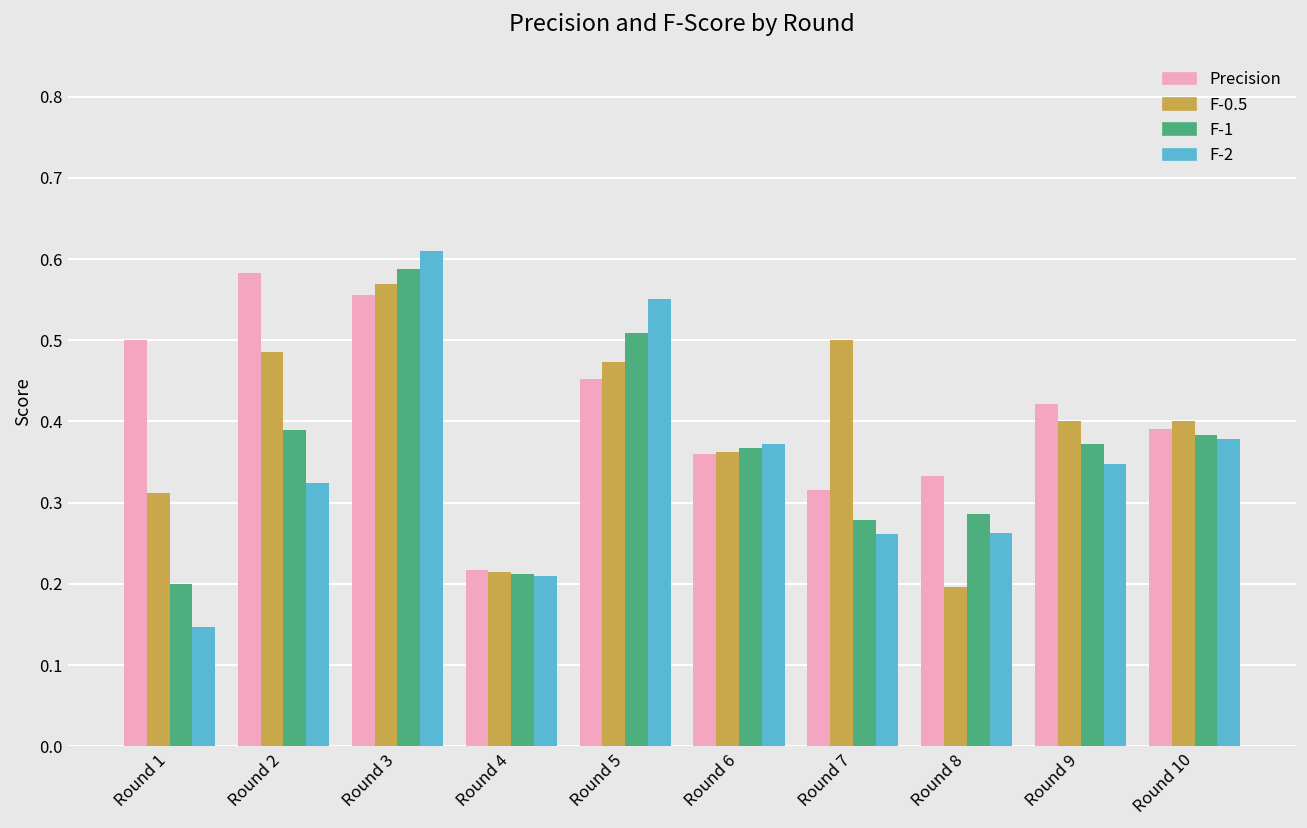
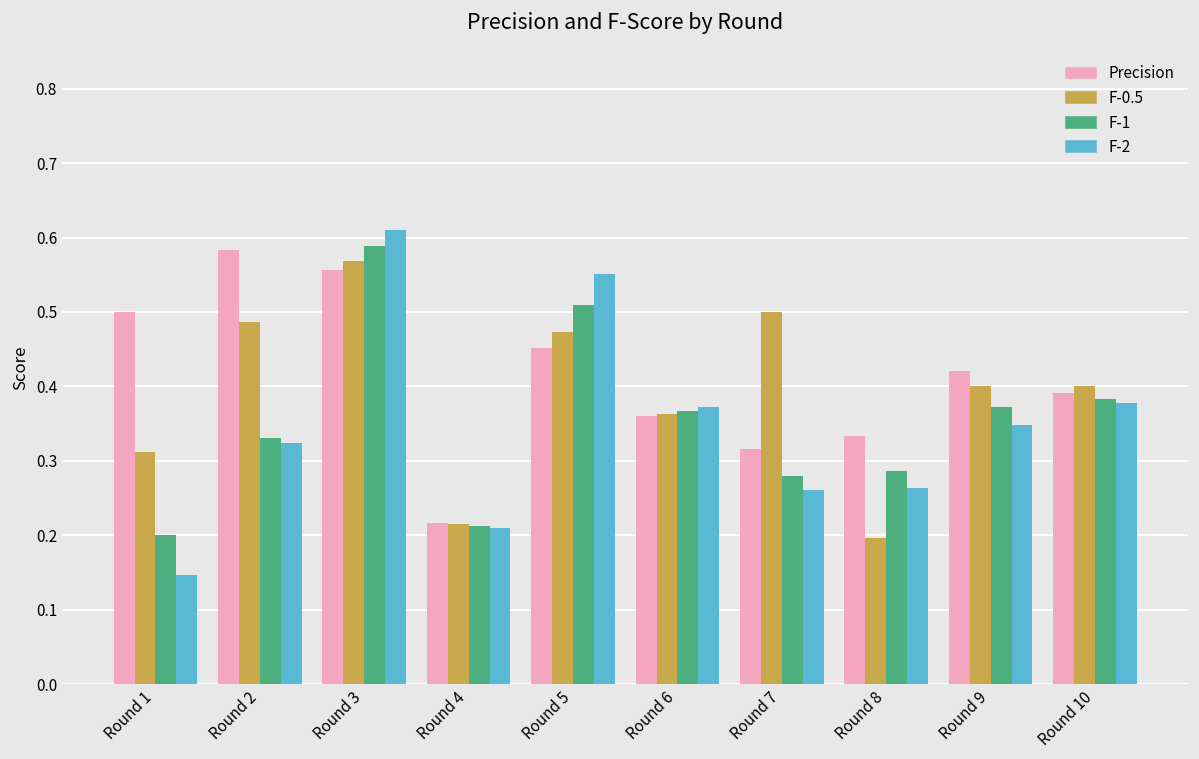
  {
    "Precision": {
      "Round 1": 0.50,
      "Round 2": 0.58,
      "Round 3": 0.56,
      "Round 4": 0.22,
      "Round 5": 0.45,
      "Round 6": 0.36,
      "Round 7": 0.32,
      "Round 8": 0.33,
      "Round 9": 0.42,
      "Round 10": 0.39
    },
    "F-0.5": {
      "Round 1": 0.31,
      "Round 2": 0.49,
      "Round 3": 0.57,
      "Round 4": 0.22,
      "Round 5": 0.47,
      "Round 6": 0.36,
      "Round 7": 0.50,
      "Round 8": 0.20,
      "Round 9": 0.40,
      "Round 10": 0.40
    },
    "F-1": {
      "Round 1": 0.20,
-     "Round 2": 0.39,
+     "Round 2": 0.33,
      "Round 3": 0.59,
      "Round 4": 0.21,
      "Round 5": 0.51,
      "Round 6": 0.37,
      "Round 7": 0.28,
      "Round 8": 0.29,
      "Round 9": 0.37,
      "Round 10": 0.38
    },
    "F-2": {
      "Round 1": 0.15,
      "Round 2": 0.32,
      "Round 3": 0.61,
      "Round 4": 0.21,
      "Round 5": 0.55,
      "Round 6": 0.37,
      "Round 7": 0.26,
      "Round 8": 0.26,
      "Round 9": 0.35,
      "Round 10": 0.38
    }
  }
